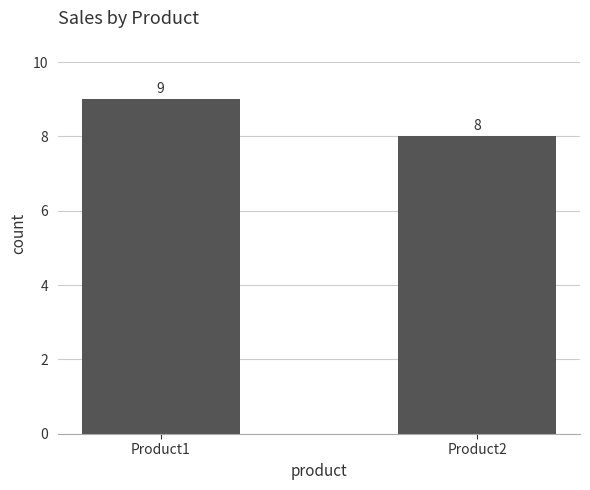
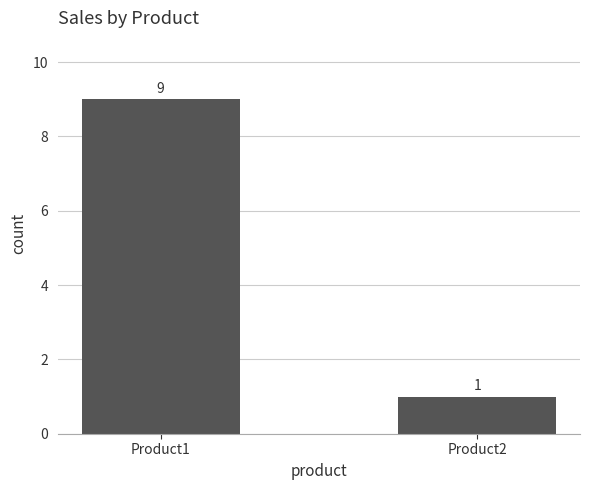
  {
    "Product1": 9,
-   "Product2": 8
+   "Product2": 1
  }
